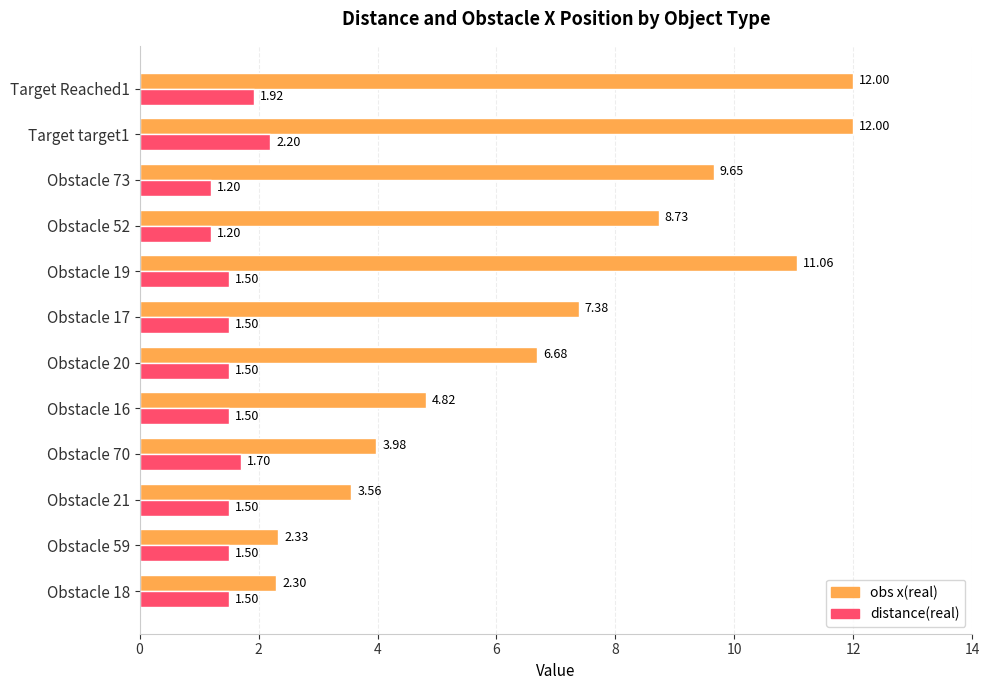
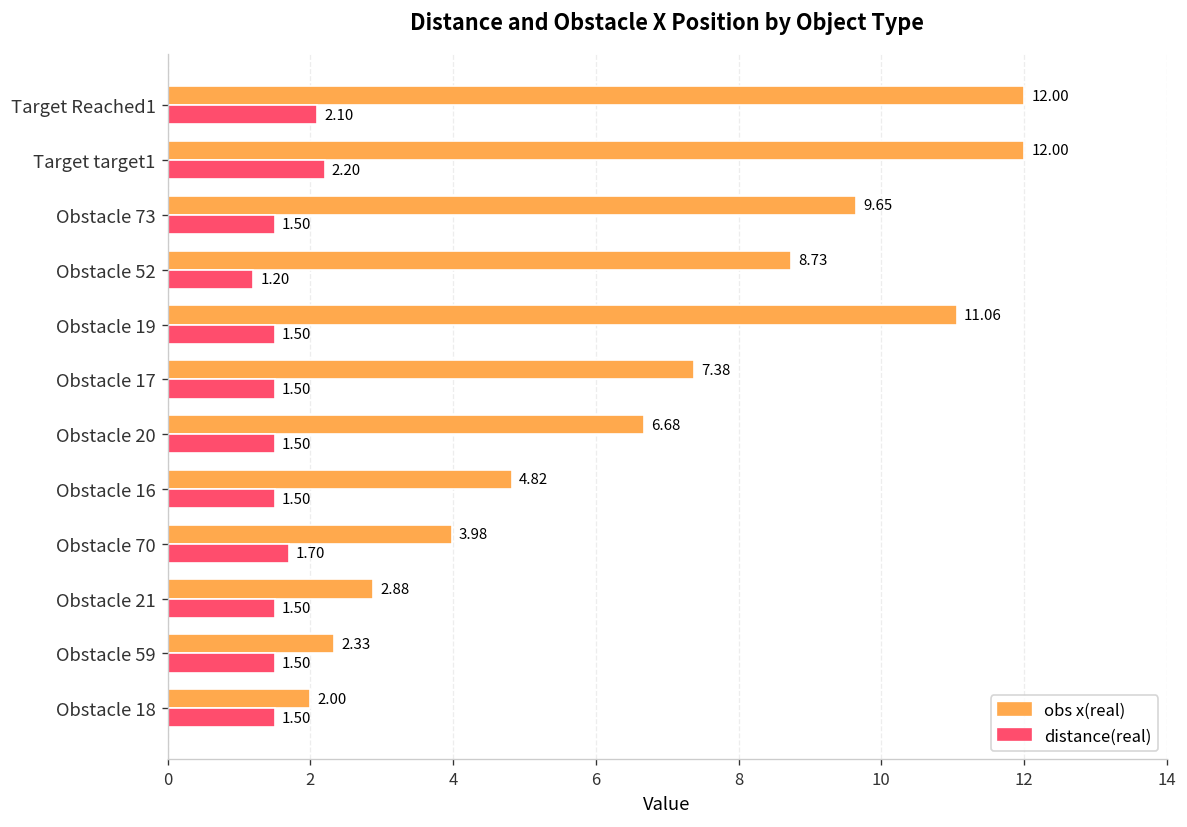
  {
    "obs x(real)": {
      "Target Reached1": 12.00,
      "Target target1": 12.00,
      "Obstacle 73": 9.65,
      "Obstacle 52": 8.73,
      "Obstacle 19": 11.06,
      "Obstacle 17": 7.38,
      "Obstacle 20": 6.68,
      "Obstacle 16": 4.82,
      "Obstacle 70": 3.98,
-     "Obstacle 21": 3.56,
+     "Obstacle 21": 2.88,
      "Obstacle 59": 2.33,
-     "Obstacle 18": 2.30
+     "Obstacle 18": 2.00
    },
    "distance(real)": {
-     "Target Reached1": 1.92,
+     "Target Reached1": 2.10,
      "Target target1": 2.20,
-     "Obstacle 73": 1.20,
+     "Obstacle 73": 1.50,
      "Obstacle 52": 1.20,
      "Obstacle 19": 1.50,
      "Obstacle 17": 1.50,
      "Obstacle 20": 1.50,
      "Obstacle 16": 1.50,
      "Obstacle 70": 1.70,
      "Obstacle 21": 1.50,
      "Obstacle 59": 1.50,
      "Obstacle 18": 1.50
    }
  }
